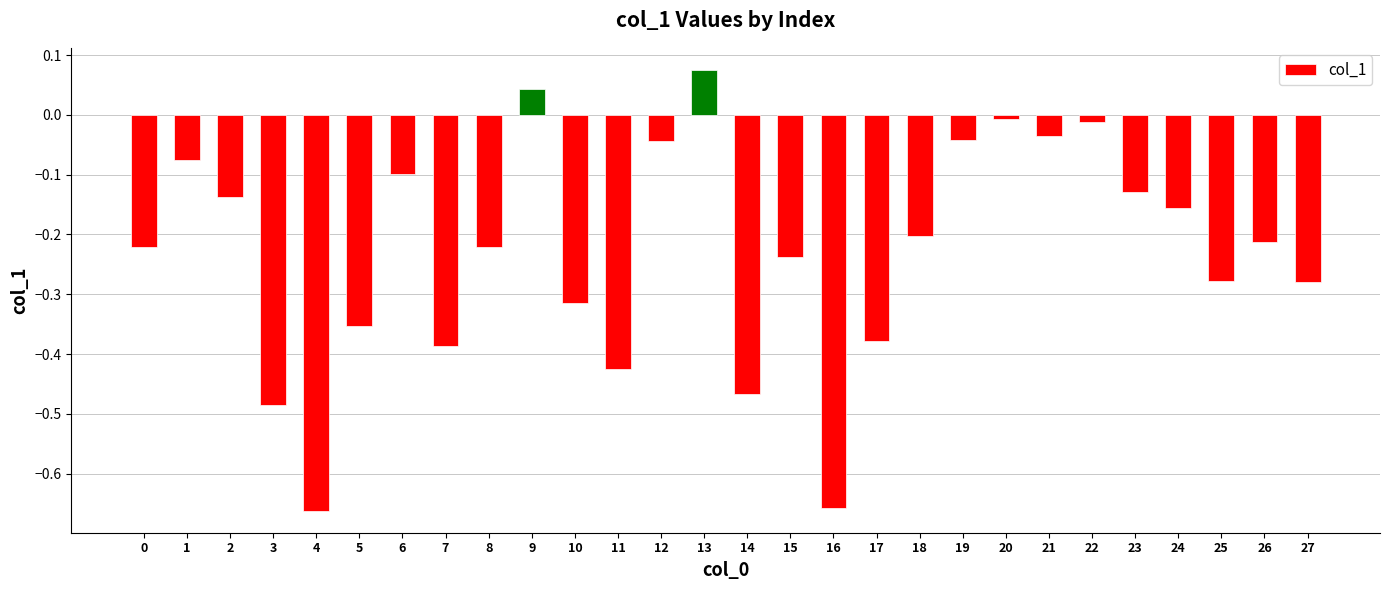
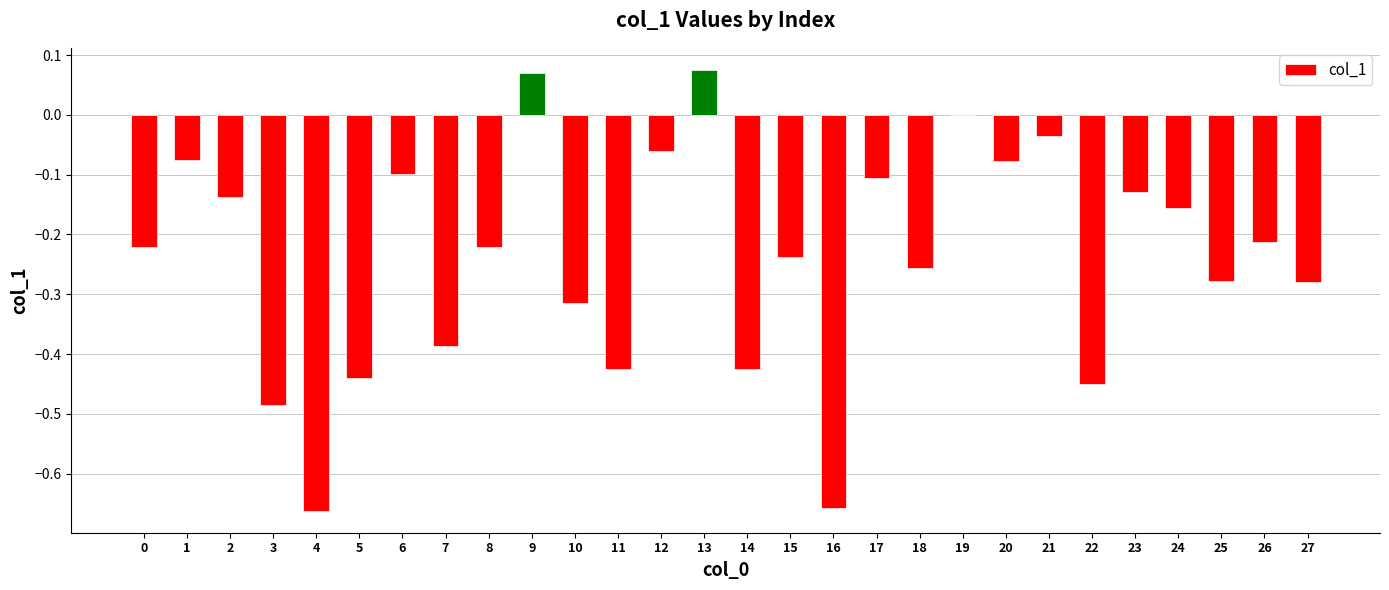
  {
    "0": -0.22,
    "1": -0.07,
    "2": -0.14,
    "3": -0.49,
    "4": -0.66,
-   "5": -0.35,
+   "5": -0.44,
    "6": -0.10,
    "7": -0.39,
    "8": -0.22,
-   "9": 0.04,
+   "9": 0.07,
    "10": -0.31,
    "11": -0.42,
-   "12": -0.04,
+   "12": -0.06,
    "13": 0.08,
-   "14": -0.47,
+   "14": -0.42,
    "15": -0.24,
    "16": -0.66,
-   "17": -0.38,
-   "18": -0.20,
-   "19": -0.04,
-   "20": -0.01,
+   "17": -0.11,
+   "18": -0.26,
+   "19": 0.00,
+   "20": -0.08,
    "21": -0.04,
-   "22": -0.01,
+   "22": -0.45,
    "23": -0.13,
    "24": -0.16,
    "25": -0.28,
    "26": -0.21,
    "27": -0.28
  }
